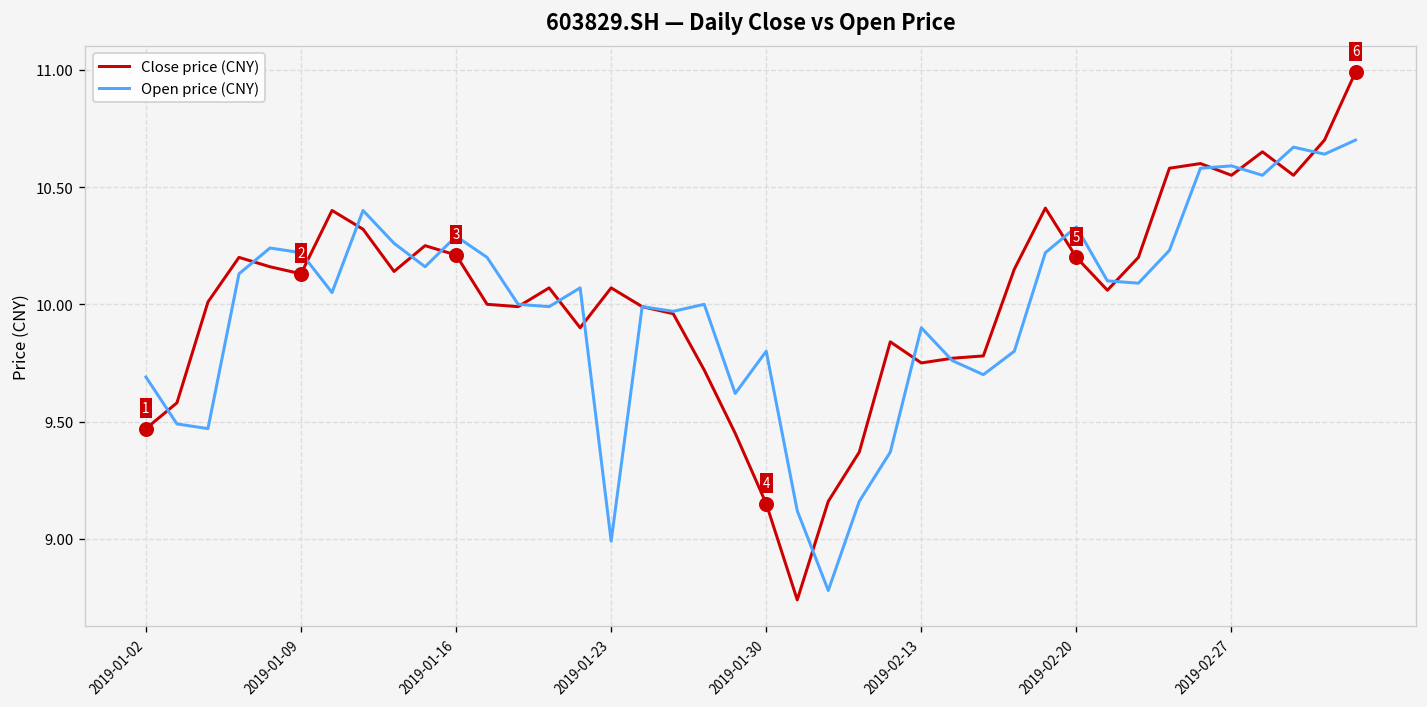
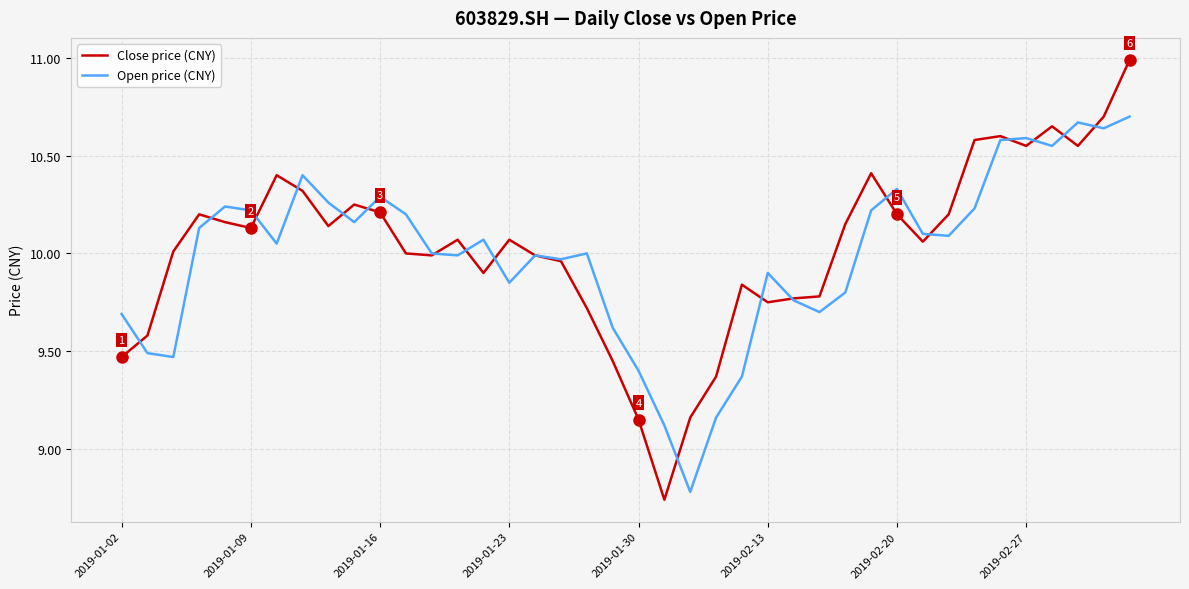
  {
    "Open price (CNY)": {
      "2019-01-02": 9.69,
-     "2019-01-23": 8.99,
-     "2019-01-30": 9.8,
+     "2019-01-23": 9.85,
+     "2019-01-30": 9.4,
      "2019-02-13": 9.90,
      "2019-02-27": 10.59
    }
  }
